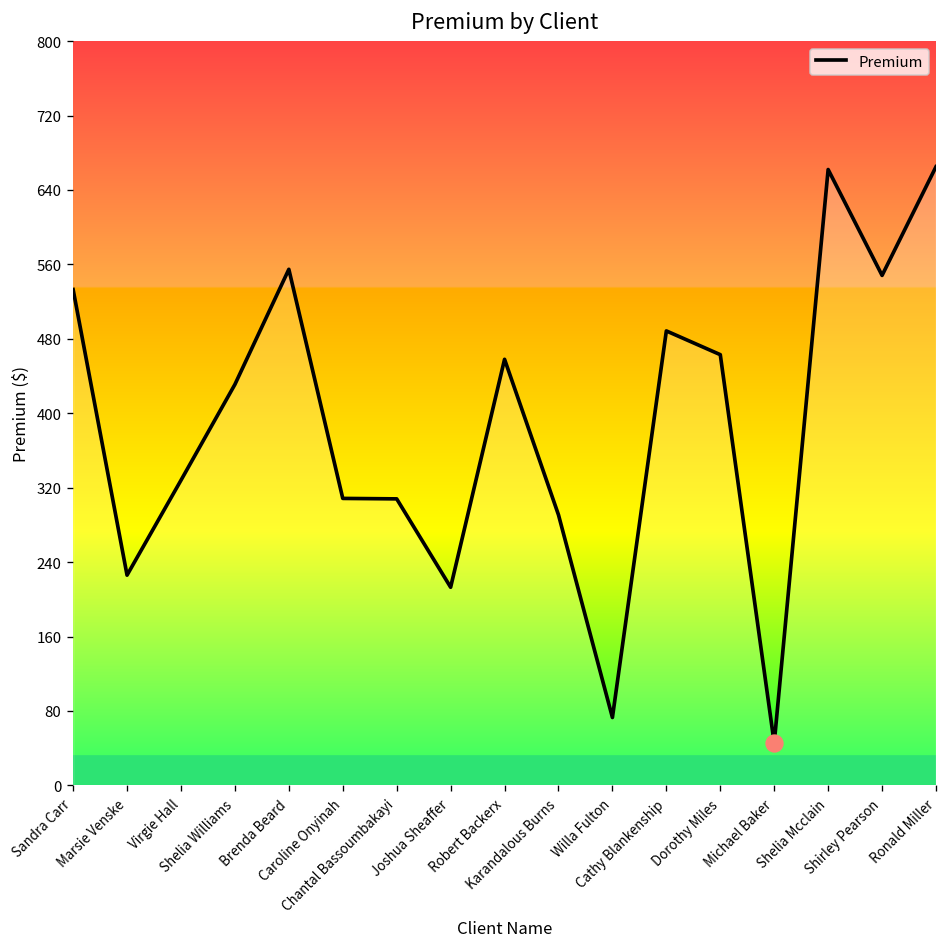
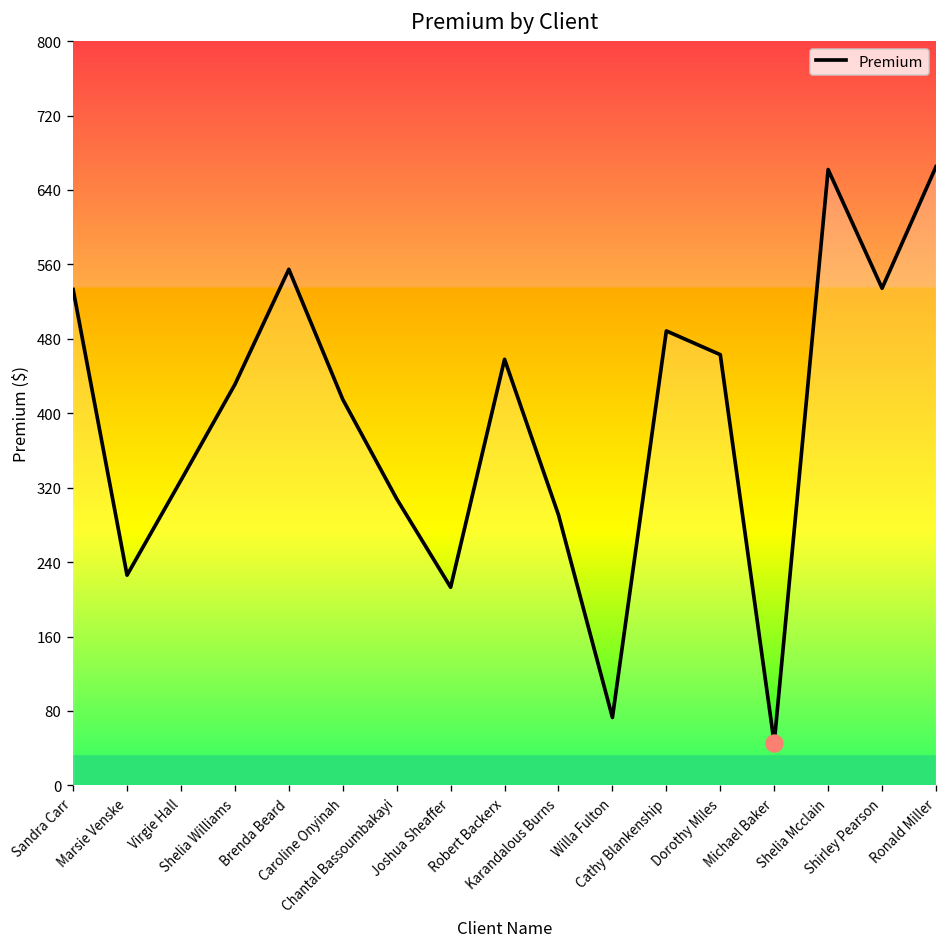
  {
    "Premium": {
      "Sandra Carr": 530,
      "Marsie Venske": 230,
      "Virgie Hall": 330,
      "Shelia Williams": 430,
      "Brenda Beard": 550,
-     "Caroline Onyinah": 310,
+     "Caroline Onyinah": 410,
      "Chantal Bassoumbakayi": 310,
      "Joshua Sheaffer": 210,
      "Robert Backerx": 460,
      "Karandalous Burns": 290,
      "Willa Fulton": 70,
      "Cathy Blankenship": 490,
      "Dorothy Miles": 460,
      "Shelia Mcclain": 660,
-     "Shirley Pearson": 550,
+     "Shirley Pearson": 530,
      "Ronald Miller": 670
    }
  }
